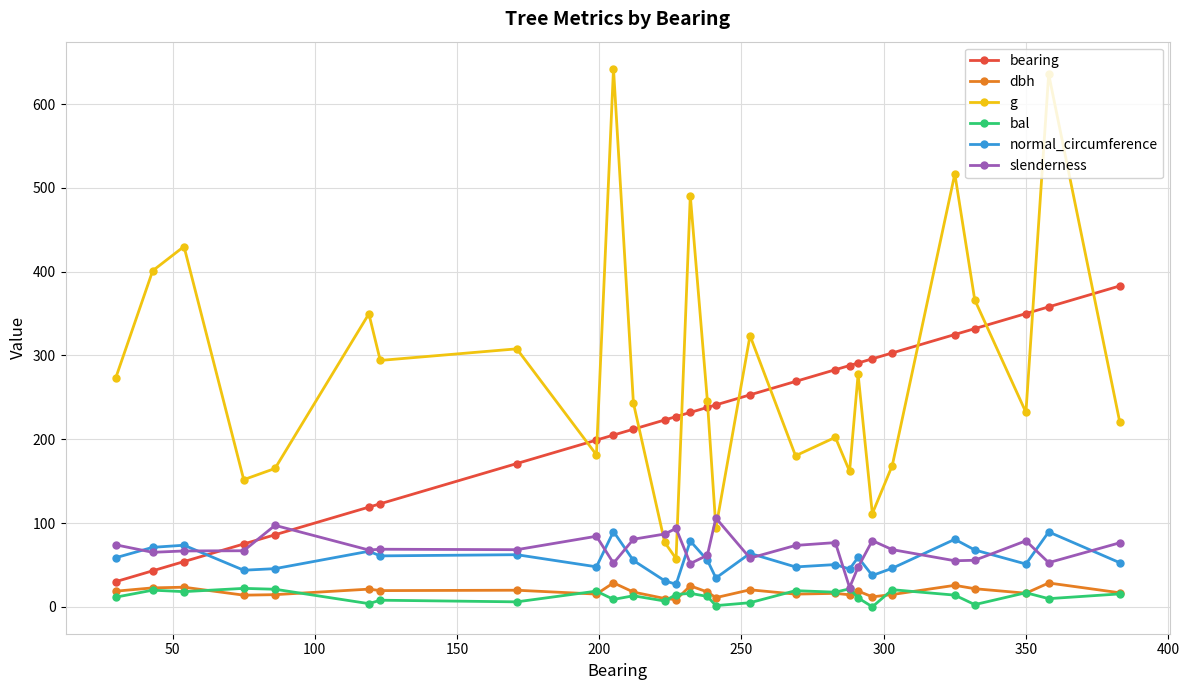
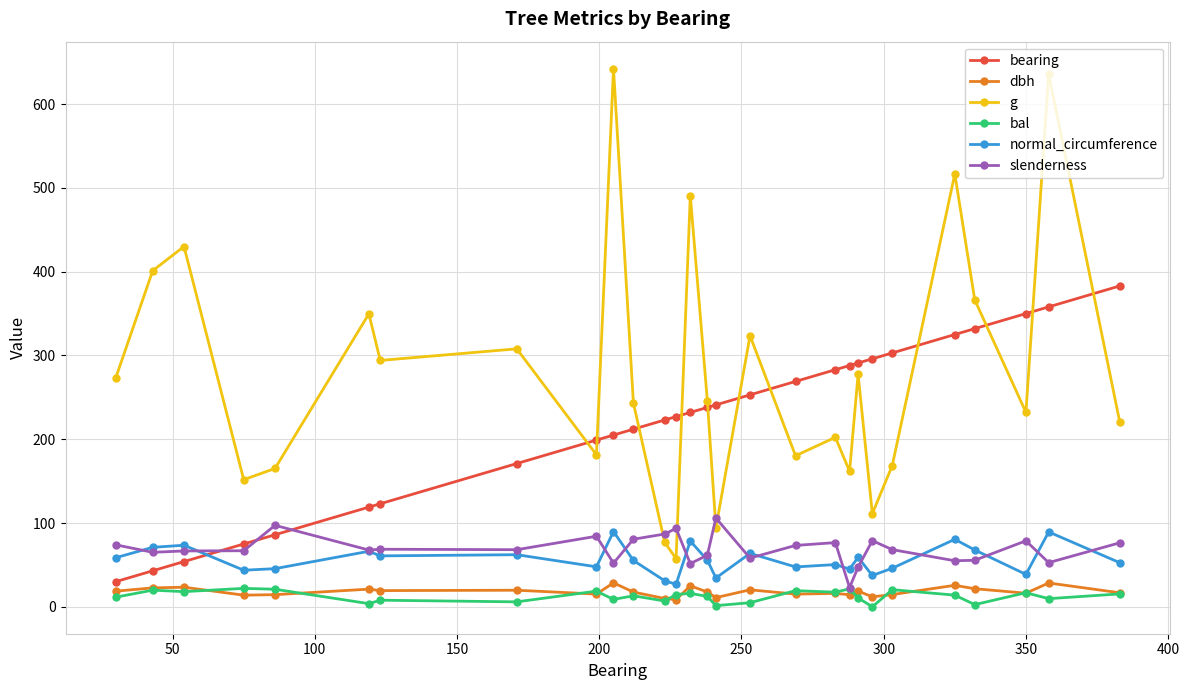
  {
    "g": {
      "350": 230
    },
    "normal_circumference": {
-     "350": 50
+     "350": 40
    },
    "slenderness": {
      "350": 80
    }
  }
